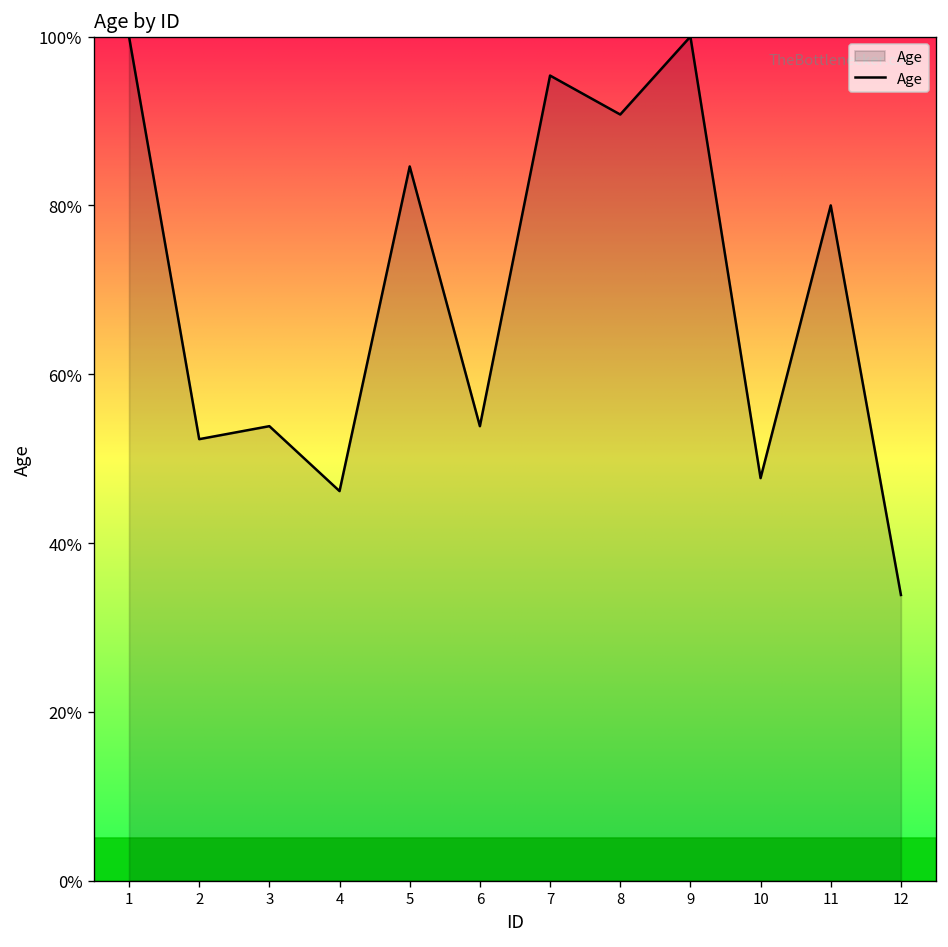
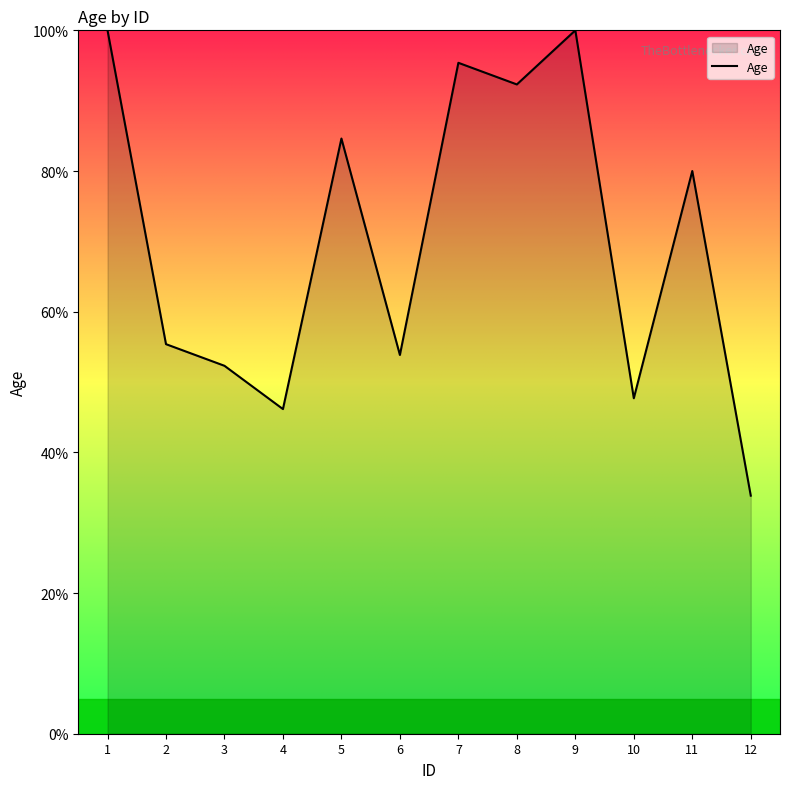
  {
    "1": "100%",
-   "2": "52%",
-   "3": "54%",
+   "2": "55%",
+   "3": "52%",
    "4": "46%",
    "5": "85%",
    "6": "54%",
    "7": "95%",
-   "8": "91%",
+   "8": "92%",
    "9": "100%",
    "10": "48%",
    "11": "80%",
    "12": "34%"
  }
